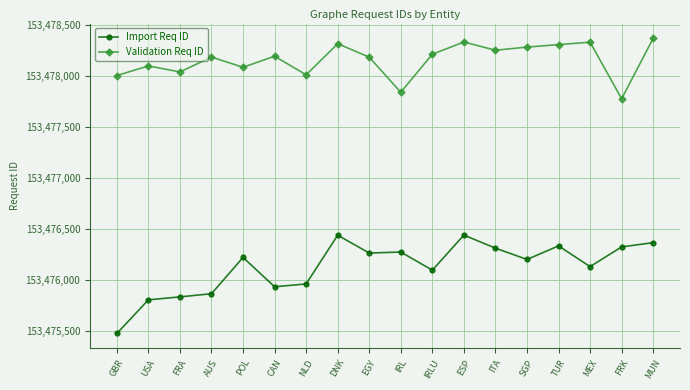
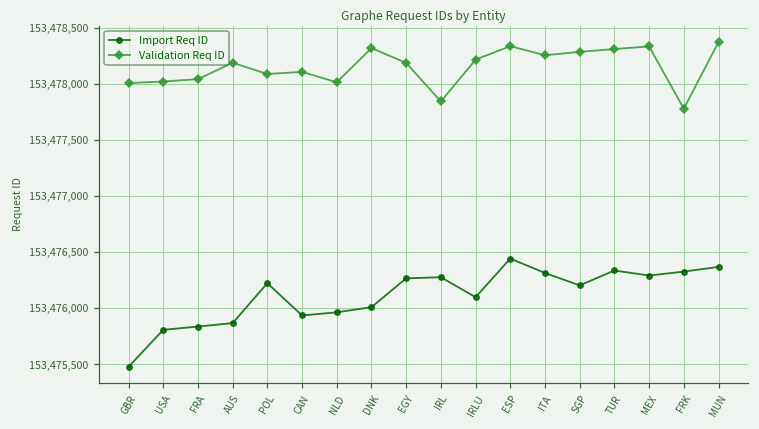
  {
    "Import Req ID": {
      "GBR": "153,475,480",
      "USA": "153,475,810",
      "FRA": "153,475,840",
      "AUS": "153,475,870",
      "POL": "153,476,230",
      "CAN": "153,475,940",
      "NLD": "153,475,970",
-     "DNK": "153,476,440",
+     "DNK": "153,476,010",
      "EGY": "153,476,270",
      "IRL": "153,476,280",
      "IRLU": "153,476,100",
      "ESP": "153,476,440",
      "ITA": "153,476,320",
      "SGP": "153,476,210",
      "TUR": "153,476,340",
-     "MEX": "153,476,140",
+     "MEX": "153,476,290",
      "FRK": "153,476,330",
      "MUN": "153,476,370"
    },
    "Validation Req ID": {
      "GBR": "153,478,010",
-     "USA": "153,478,100",
+     "USA": "153,478,020",
      "FRA": "153,478,040",
      "AUS": "153,478,190",
      "POL": "153,478,090",
-     "CAN": "153,478,200",
+     "CAN": "153,478,110",
      "NLD": "153,478,020",
      "DNK": "153,478,320",
      "EGY": "153,478,190",
      "IRL": "153,477,850",
      "IRLU": "153,478,220",
      "ESP": "153,478,340",
      "ITA": "153,478,260",
      "SGP": "153,478,290",
      "TUR": "153,478,310",
      "MEX": "153,478,340",
      "FRK": "153,477,780",
      "MUN": "153,478,370"
    }
  }
